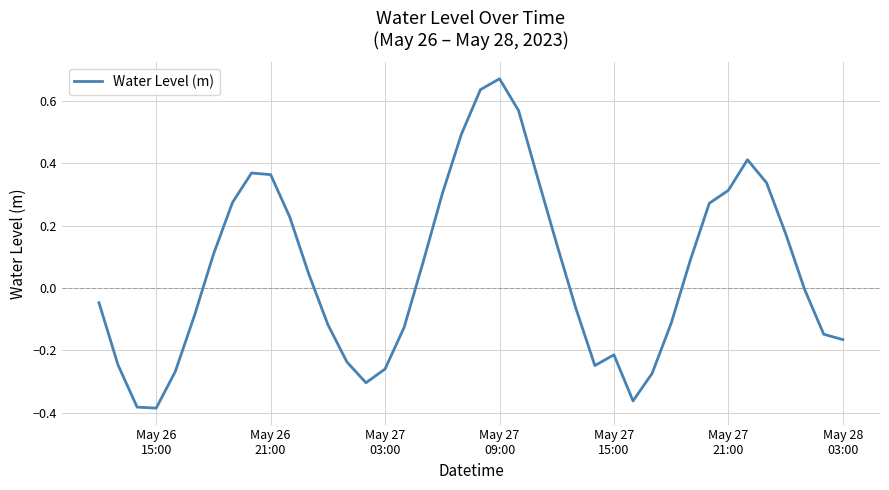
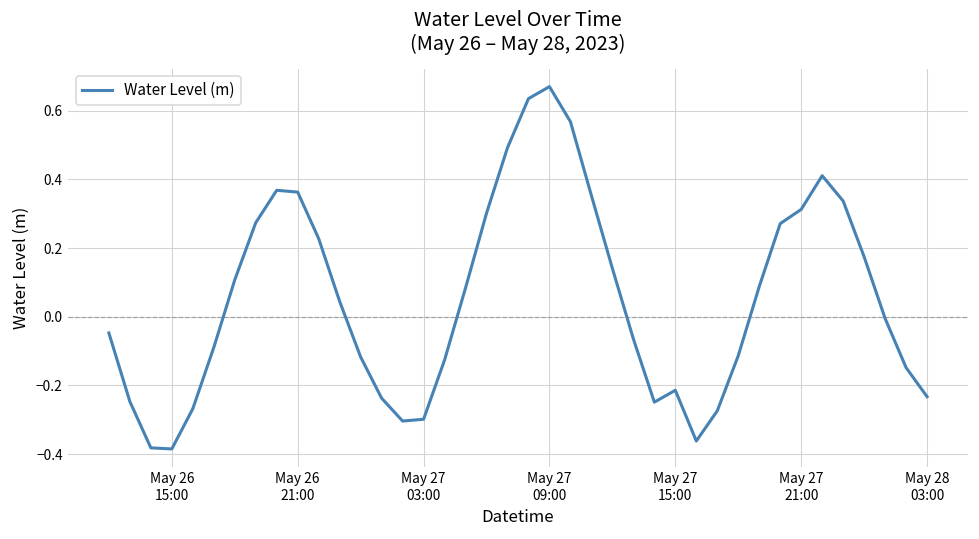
  {
    "May 26 15:00": -0.38,
    "May 26 21:00": 0.36,
-   "May 27 03:00": -0.26,
+   "May 27 03:00": -0.30,
    "May 27 09:00": 0.67,
    "May 27 15:00": -0.21,
    "May 27 21:00": 0.31,
-   "May 28 03:00": -0.17
+   "May 28 03:00": -0.23
  }
